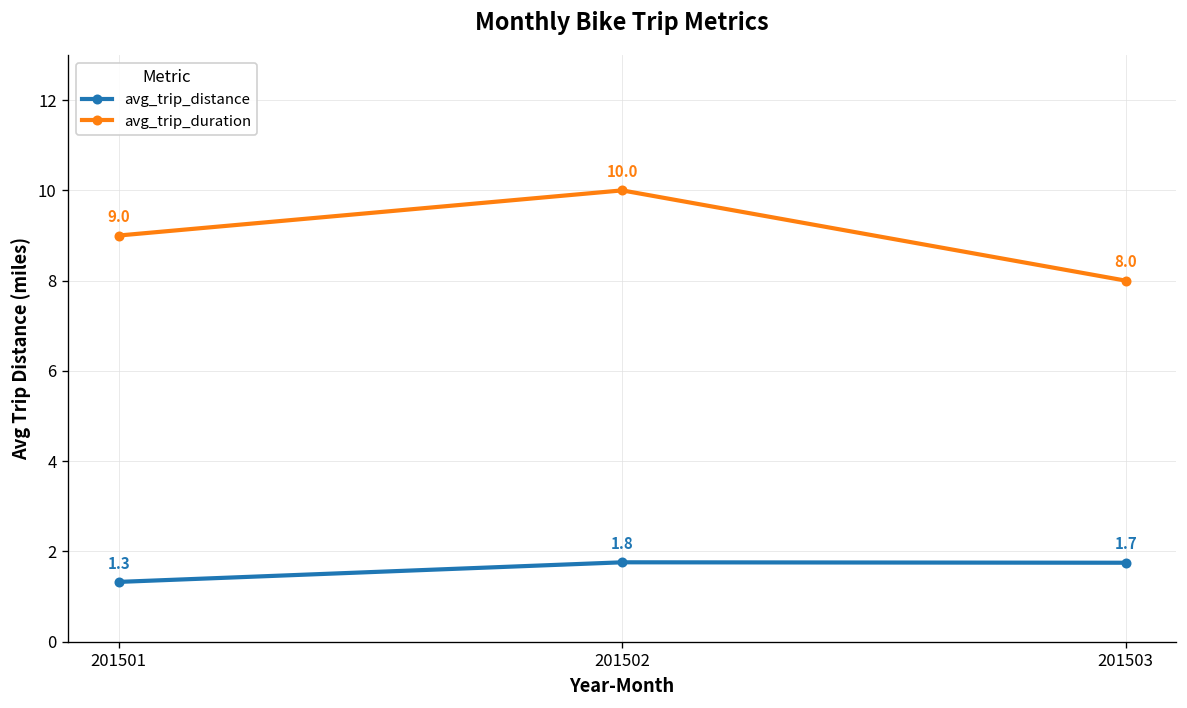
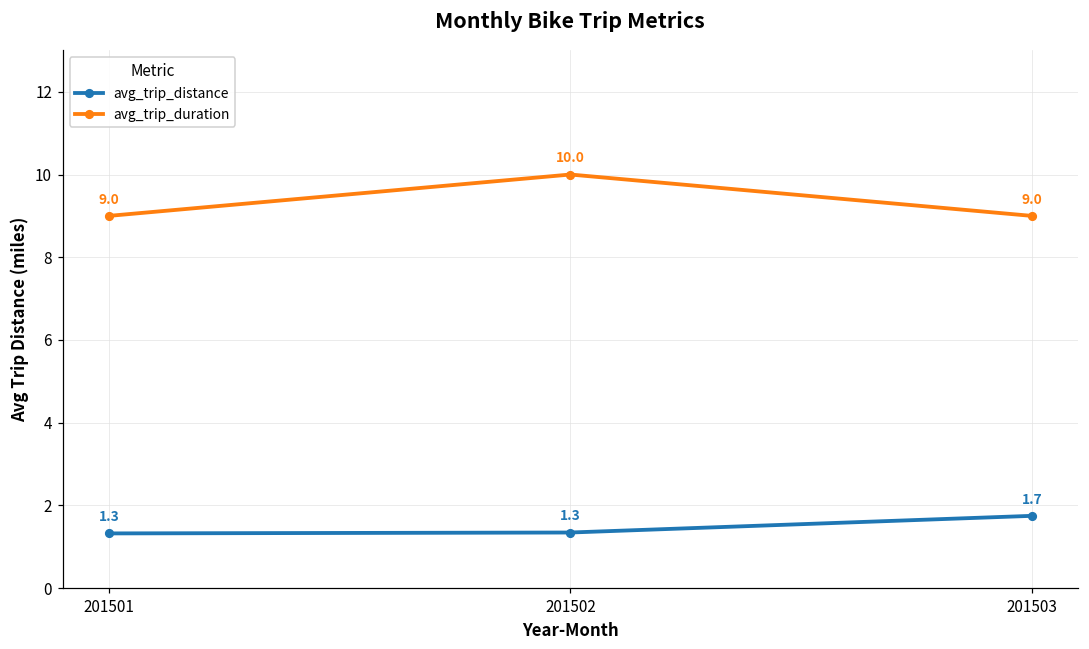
  {
    "avg_trip_distance": {
      "201501": 1.3,
-     "201502": 1.8,
+     "201502": 1.3,
      "201503": 1.7
    },
    "avg_trip_duration": {
      "201501": 9.0,
      "201502": 10.0,
-     "201503": 8.0
+     "201503": 9.0
    }
  }
